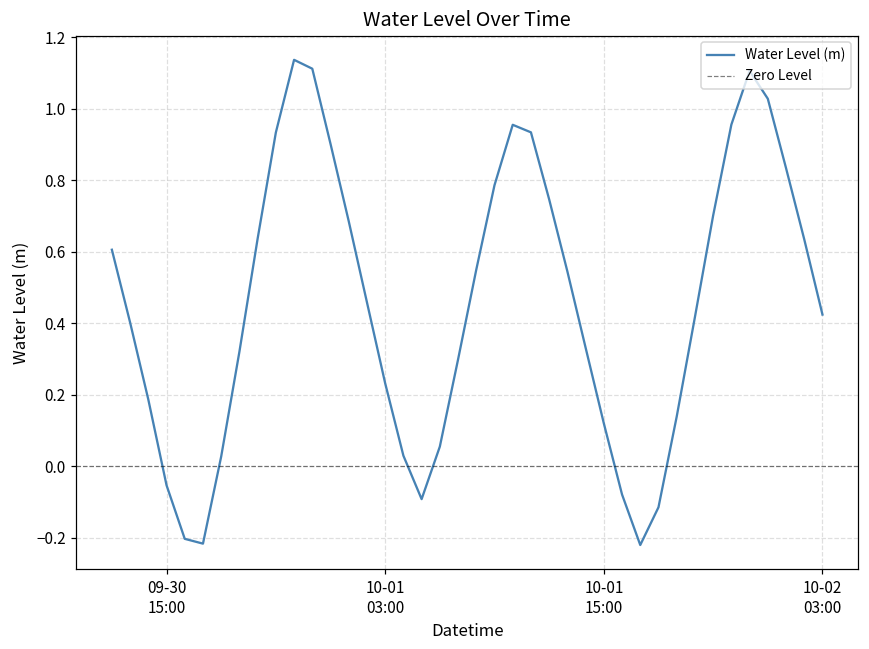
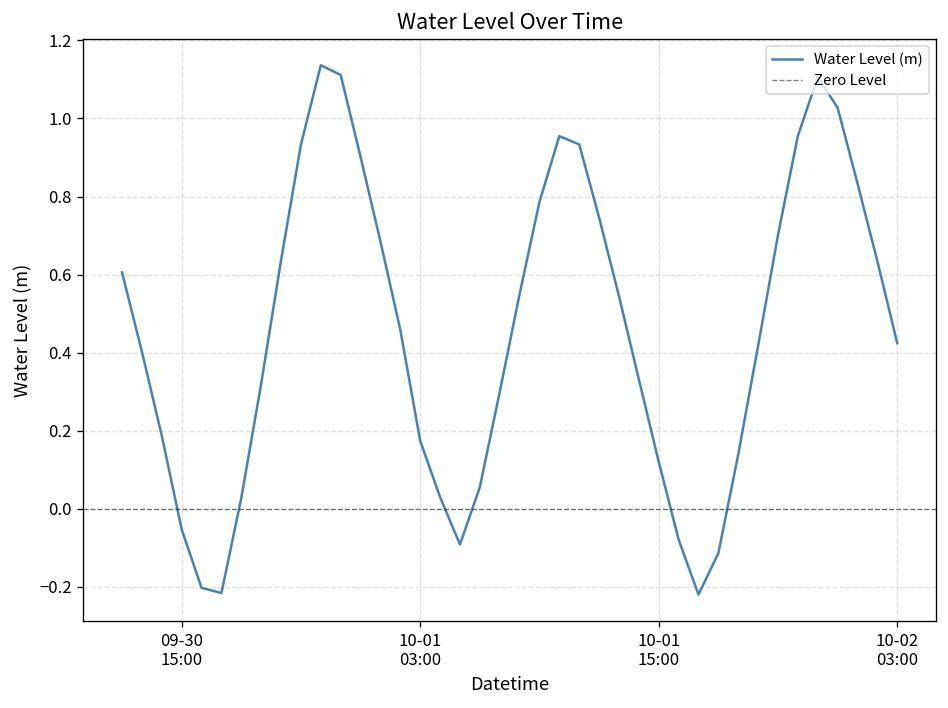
  {
    "09-30 15:00": -0.05,
-   "10-01 03:00": 0.23,
+   "10-01 03:00": 0.17,
    "10-01 15:00": 0.12,
    "10-02 03:00": 0.42
  }
